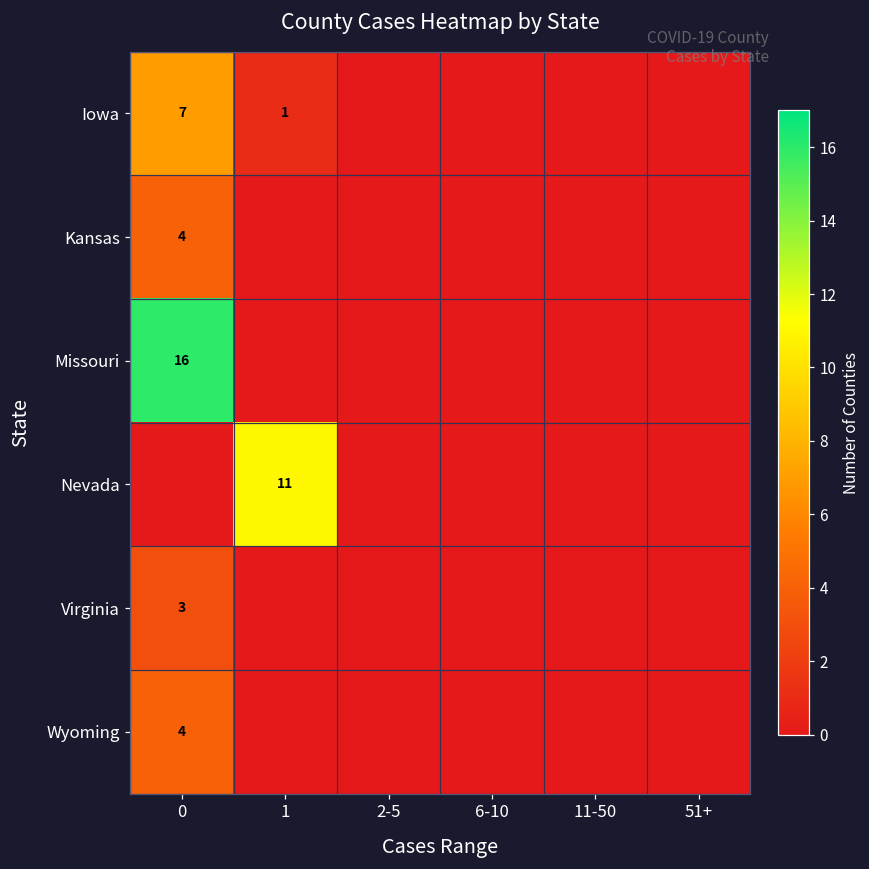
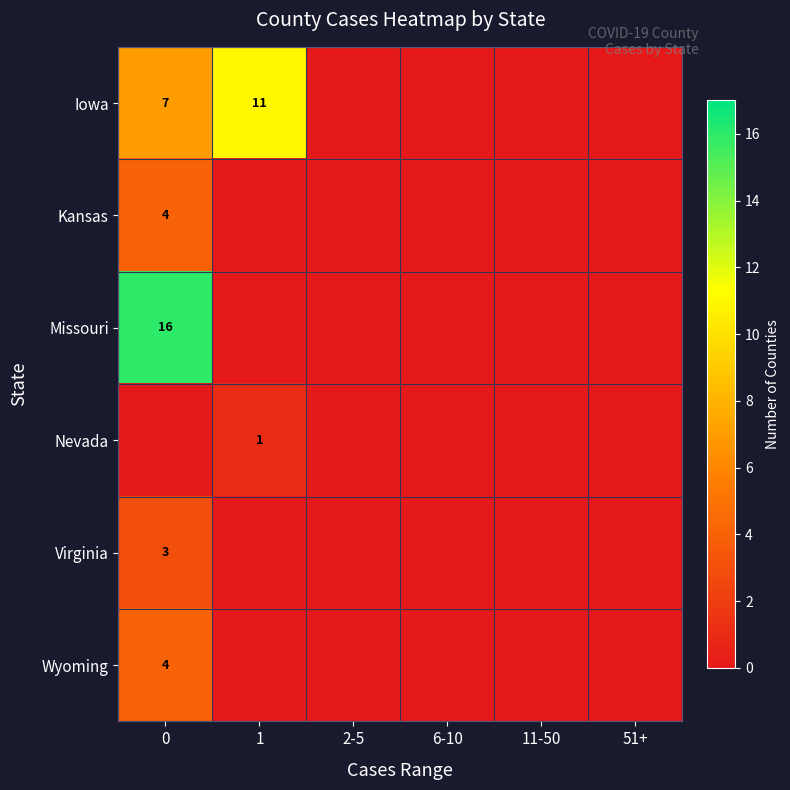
  {
    "Iowa": {
      "0": 7,
-     "1": 1
+     "1": 11
    },
    "Kansas": {
      "0": 4
    },
    "Missouri": {
      "0": 16
    },
    "Nevada": {
-     "1": 11
+     "1": 1
    },
    "Virginia": {
      "0": 3
    },
    "Wyoming": {
      "0": 4
    }
  }
